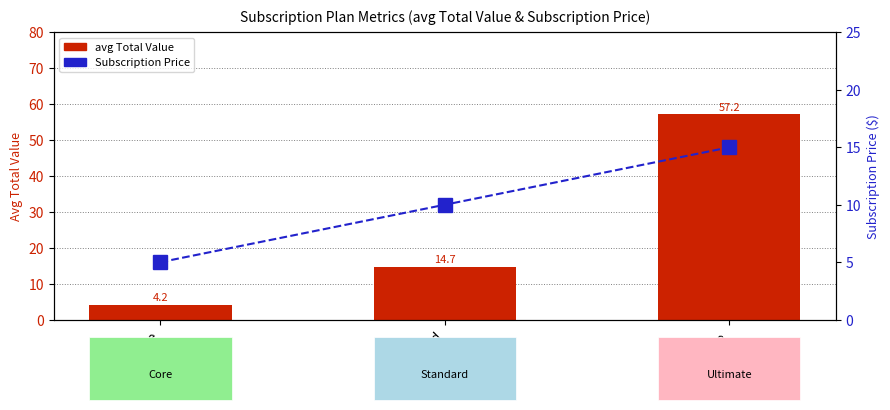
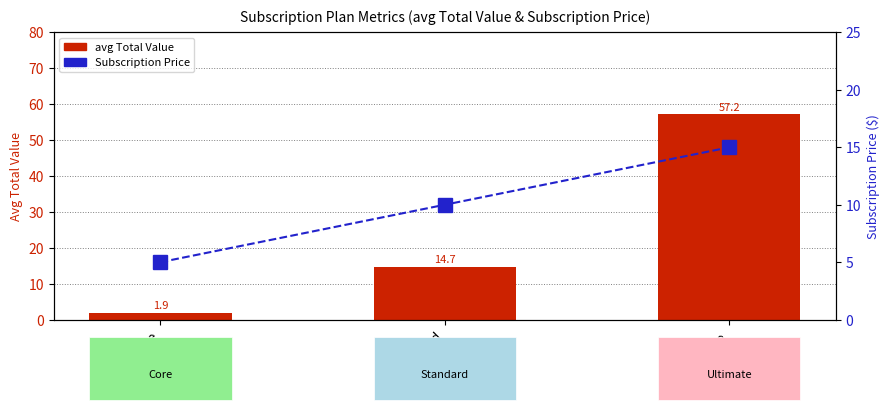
  {
    "avg Total Value": {
-     "Core": 4.2,
+     "Core": 1.9,
      "Standard": 14.7,
      "Ultimate": 57.2
    }
  }
